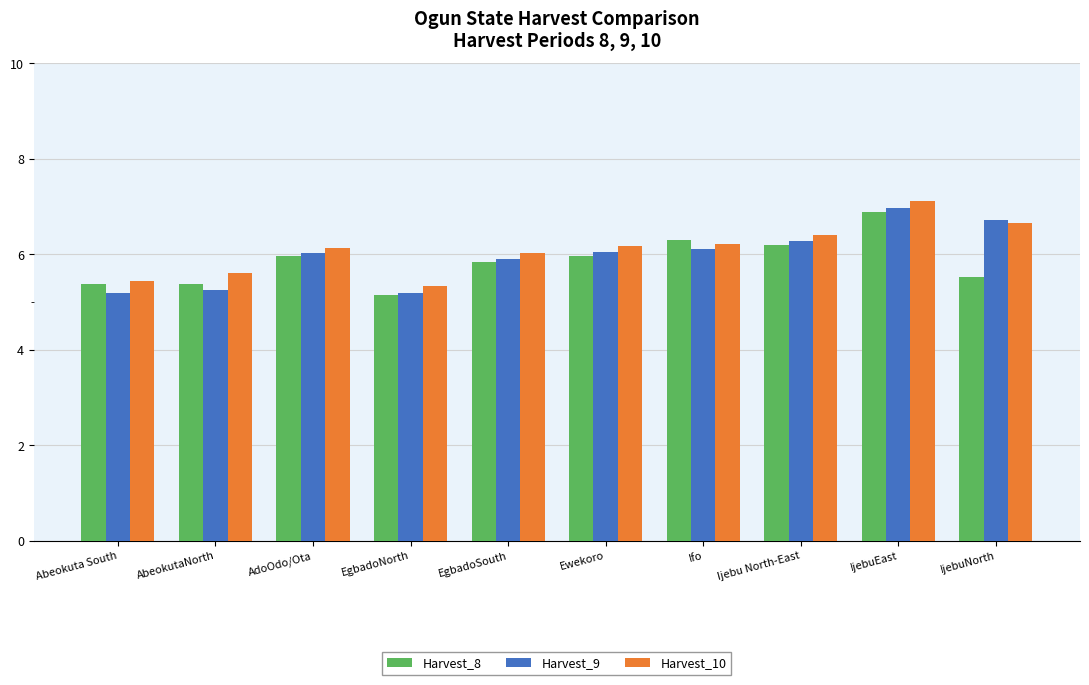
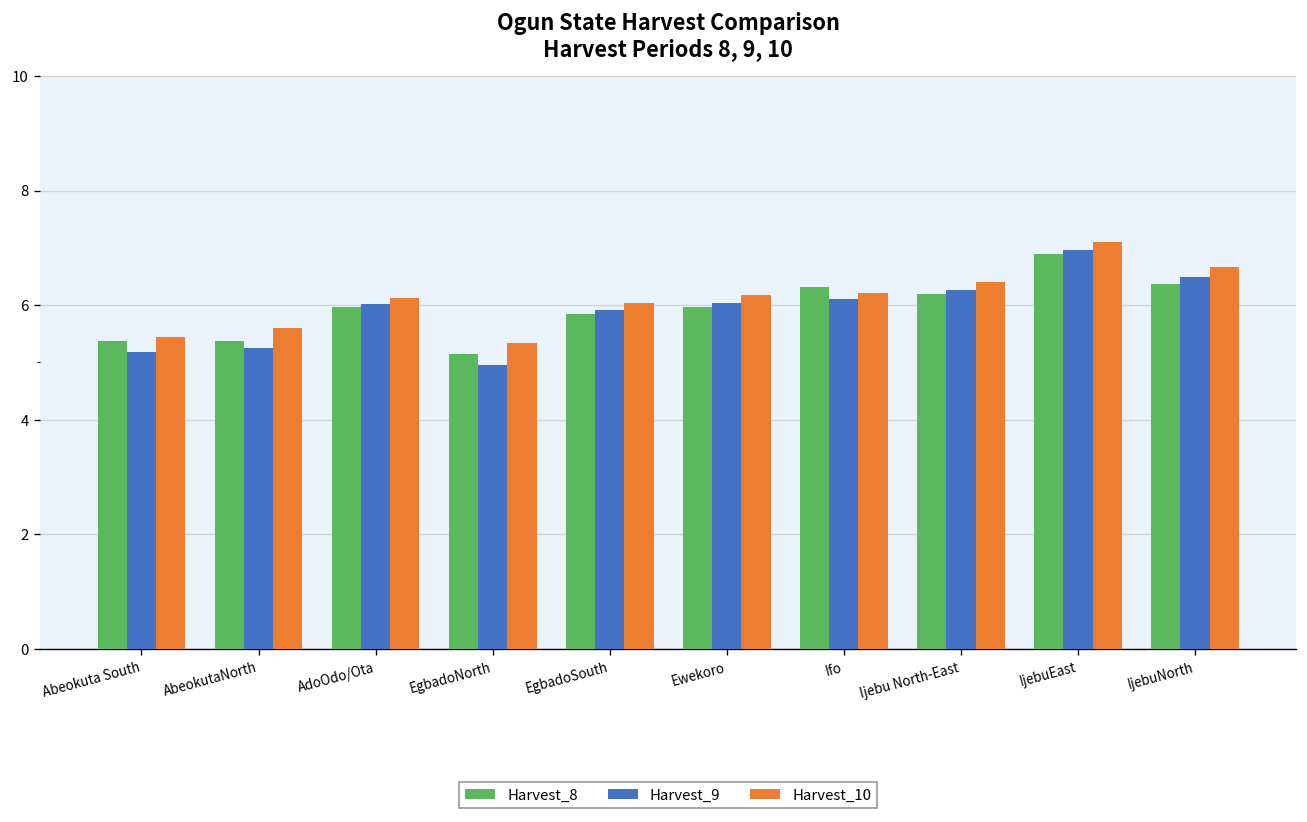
  {
    "Harvest_8": {
      "Abeokuta South": 5.4,
      "AbeokutaNorth": 5.4,
      "AdoOdo/Ota": 6.0,
      "EgbadoNorth": 5.2,
      "EgbadoSouth": 5.8,
      "Ewekoro": 6.0,
      "Ifo": 6.3,
      "Ijebu North-East": 6.2,
      "IjebuEast": 6.9,
-     "IjebuNorth": 5.5
+     "IjebuNorth": 6.4
    },
    "Harvest_9": {
      "Abeokuta South": 5.2,
      "AbeokutaNorth": 5.3,
      "AdoOdo/Ota": 6.0,
-     "EgbadoNorth": 5.2,
+     "EgbadoNorth": 5.0,
      "EgbadoSouth": 5.9,
      "Ewekoro": 6.0,
      "Ifo": 6.1,
      "Ijebu North-East": 6.3,
      "IjebuEast": 7.0,
-     "IjebuNorth": 6.7
+     "IjebuNorth": 6.5
    },
    "Harvest_10": {
      "Abeokuta South": 5.5,
      "AbeokutaNorth": 5.6,
      "AdoOdo/Ota": 6.1,
      "EgbadoNorth": 5.3,
      "EgbadoSouth": 6.0,
      "Ewekoro": 6.2,
      "Ifo": 6.2,
      "Ijebu North-East": 6.4,
      "IjebuEast": 7.1,
      "IjebuNorth": 6.7
    }
  }
